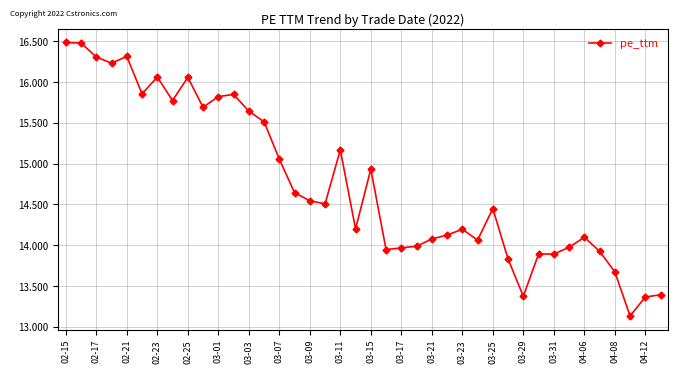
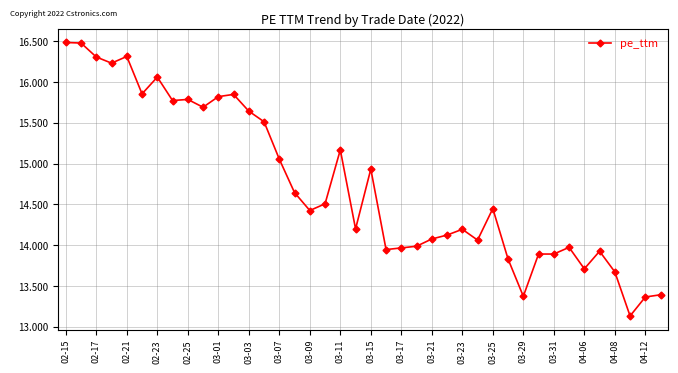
  {
    "02-15": 16.5,
    "02-17": 16.3,
    "02-21": 16.3,
    "02-23": 16.1,
-   "02-25": 16.1,
+   "02-25": 15.8,
    "03-01": 15.8,
    "03-03": 15.6,
    "03-07": 15.1,
-   "03-09": 14.5,
+   "03-09": 14.4,
    "03-11": 15.2,
    "03-15": 14.9,
    "03-17": 14.0,
    "03-21": 14.1,
    "03-23": 14.2,
    "03-25": 14.4,
    "03-29": 13.4,
    "03-31": 13.9,
-   "04-06": 14.1,
+   "04-06": 13.7,
    "04-08": 13.7,
    "04-12": 13.4
  }
